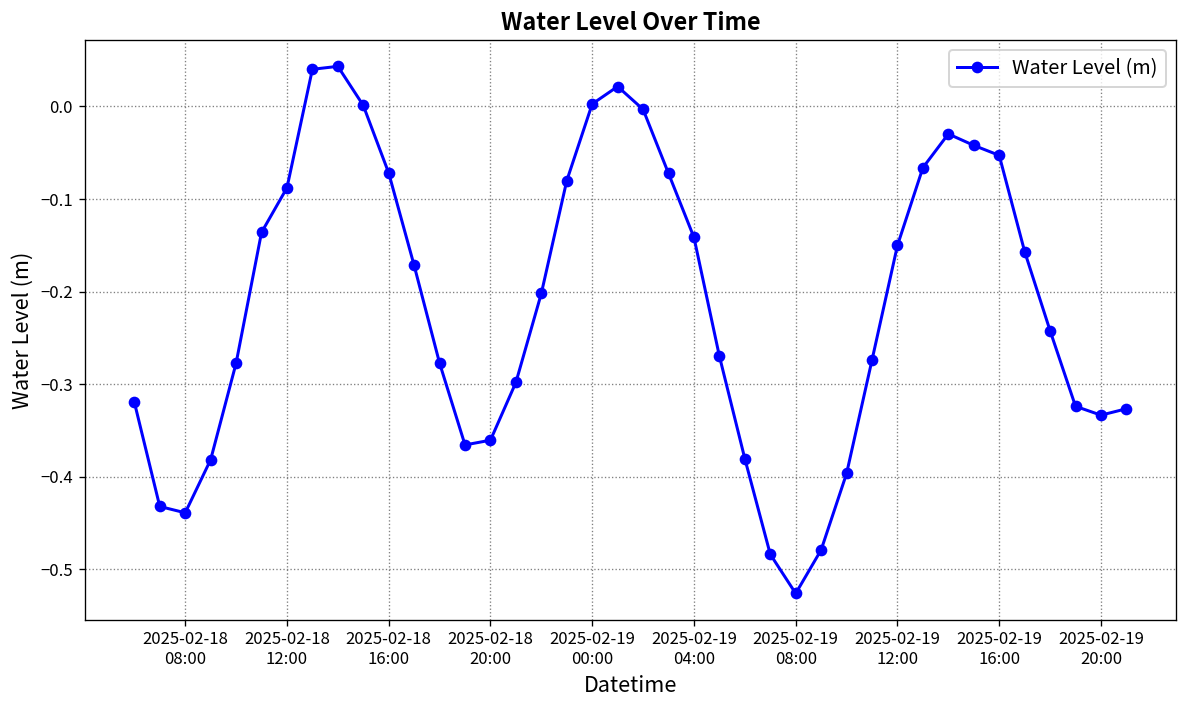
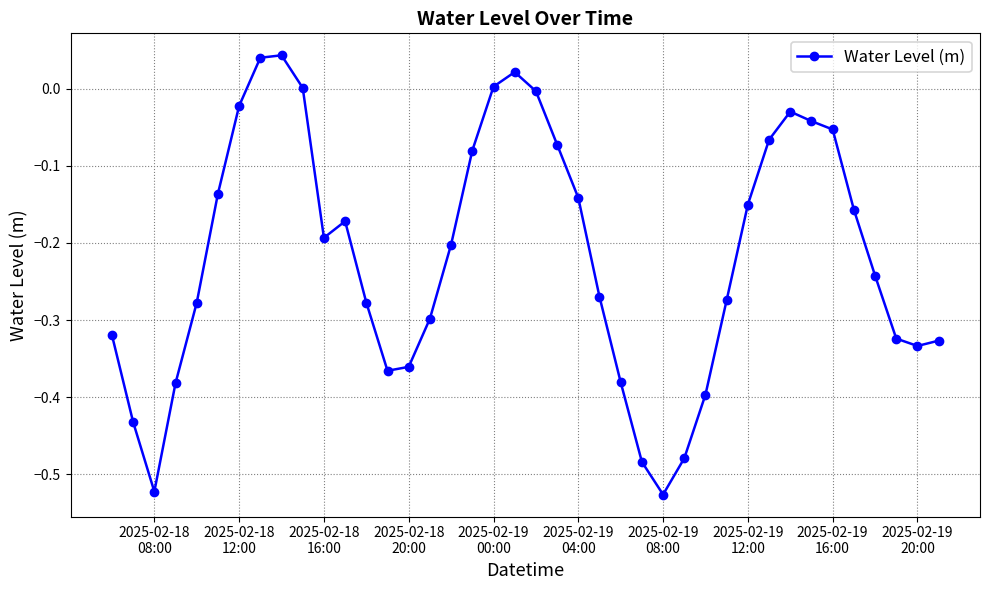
  {
-   "2025-02-18 08:00": -0.44,
-   "2025-02-18 12:00": -0.09,
-   "2025-02-18 16:00": -0.07,
+   "2025-02-18 08:00": -0.52,
+   "2025-02-18 12:00": -0.02,
+   "2025-02-18 16:00": -0.19,
    "2025-02-18 20:00": -0.36,
    "2025-02-19 00:00": 0.00,
    "2025-02-19 04:00": -0.14,
    "2025-02-19 08:00": -0.53,
    "2025-02-19 12:00": -0.15,
    "2025-02-19 16:00": -0.05,
    "2025-02-19 20:00": -0.33
  }
